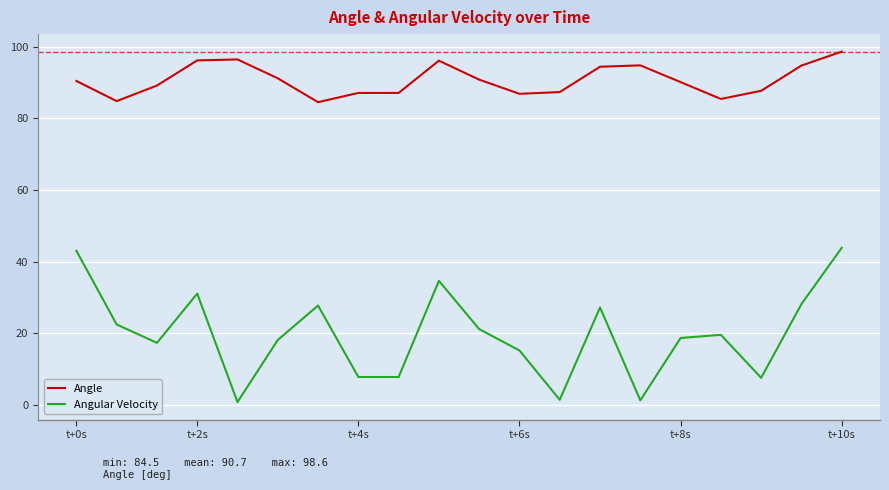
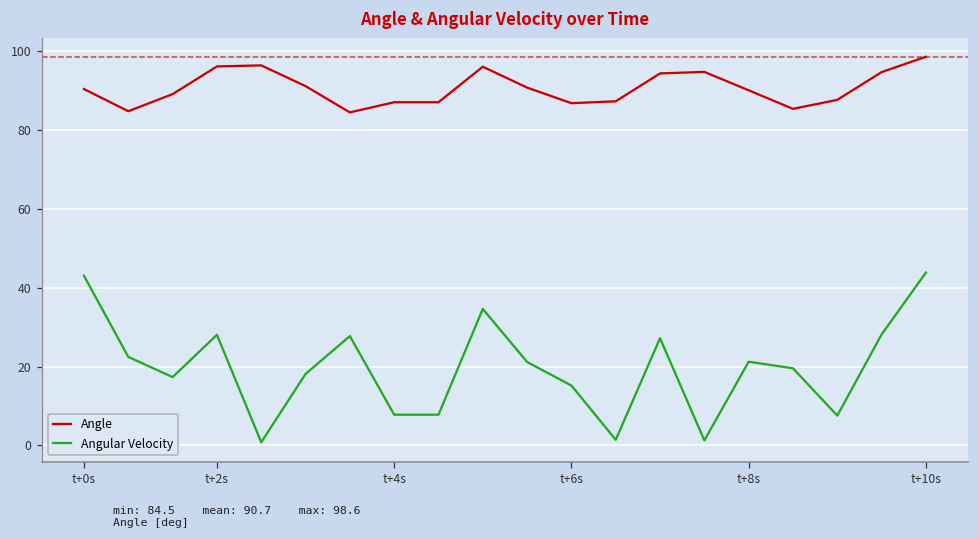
  {
    "Angle": {
      "t+0s": 90,
      "t+2s": 96,
      "t+4s": 87,
      "t+6s": 87,
      "t+8s": 90,
      "t+10s": 99
    },
    "Angular Velocity": {
      "t+0s": 43,
-     "t+2s": 31,
+     "t+2s": 28,
      "t+4s": 8,
      "t+6s": 15,
-     "t+8s": 19,
+     "t+8s": 21,
      "t+10s": 44
    }
  }
